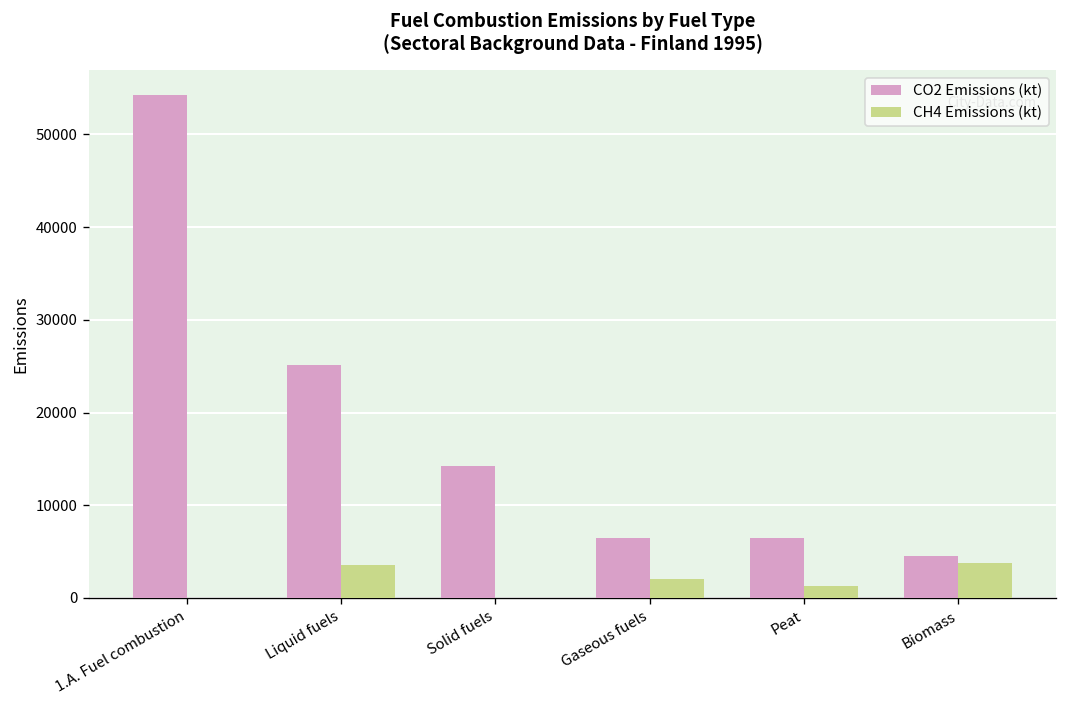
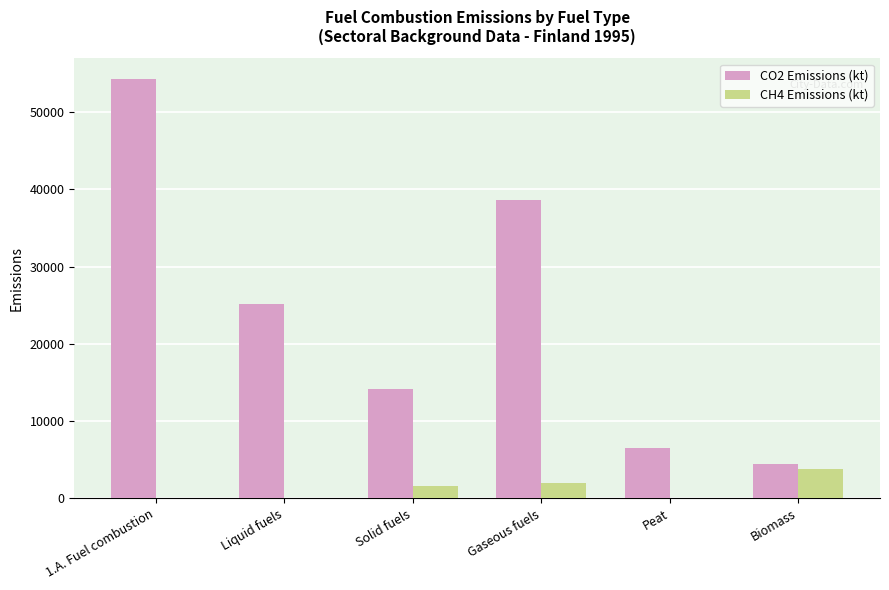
  {
    "CO2 Emissions (kt)": {
      "1.A. Fuel combustion": 54000,
      "Liquid fuels": 25000,
      "Solid fuels": 14000,
-     "Gaseous fuels": 6000,
+     "Gaseous fuels": 39000,
      "Peat": 6000,
      "Biomass": 4000
    },
    "CH4 Emissions (kt)": {
-     "Liquid fuels": 4000,
-     "Solid fuels": 0,
+     "Liquid fuels": 0,
+     "Solid fuels": 2000,
      "Gaseous fuels": 2000,
-     "Peat": 1000,
+     "Peat": 0,
      "Biomass": 4000
    }
  }
